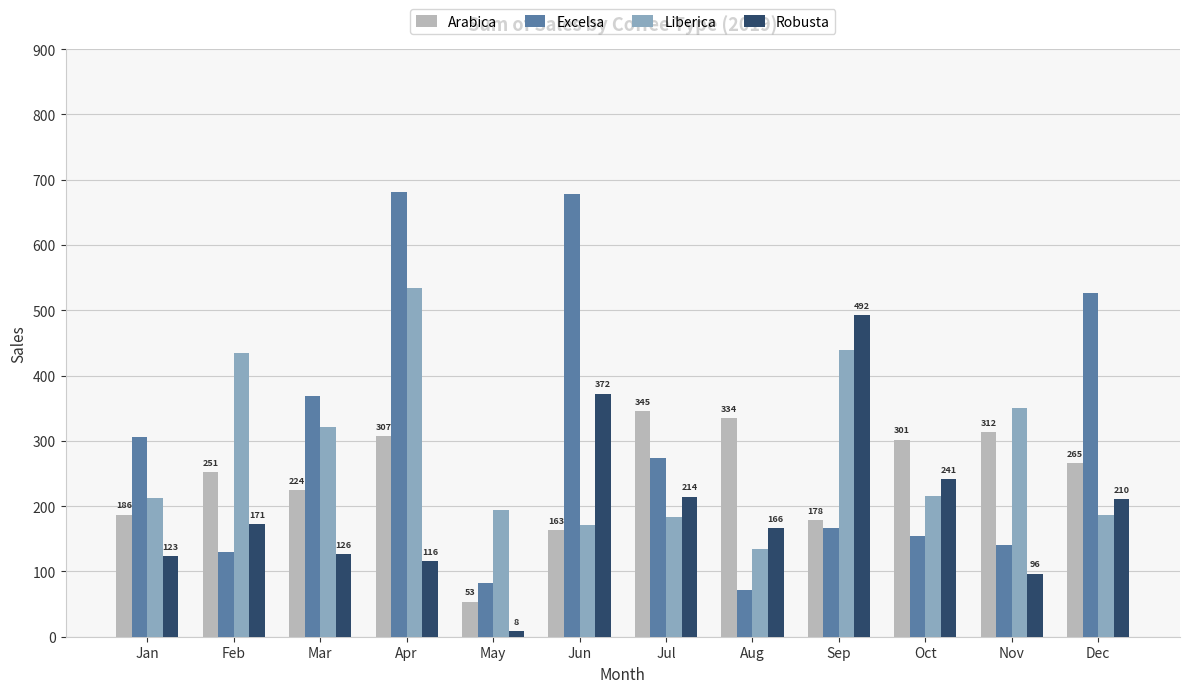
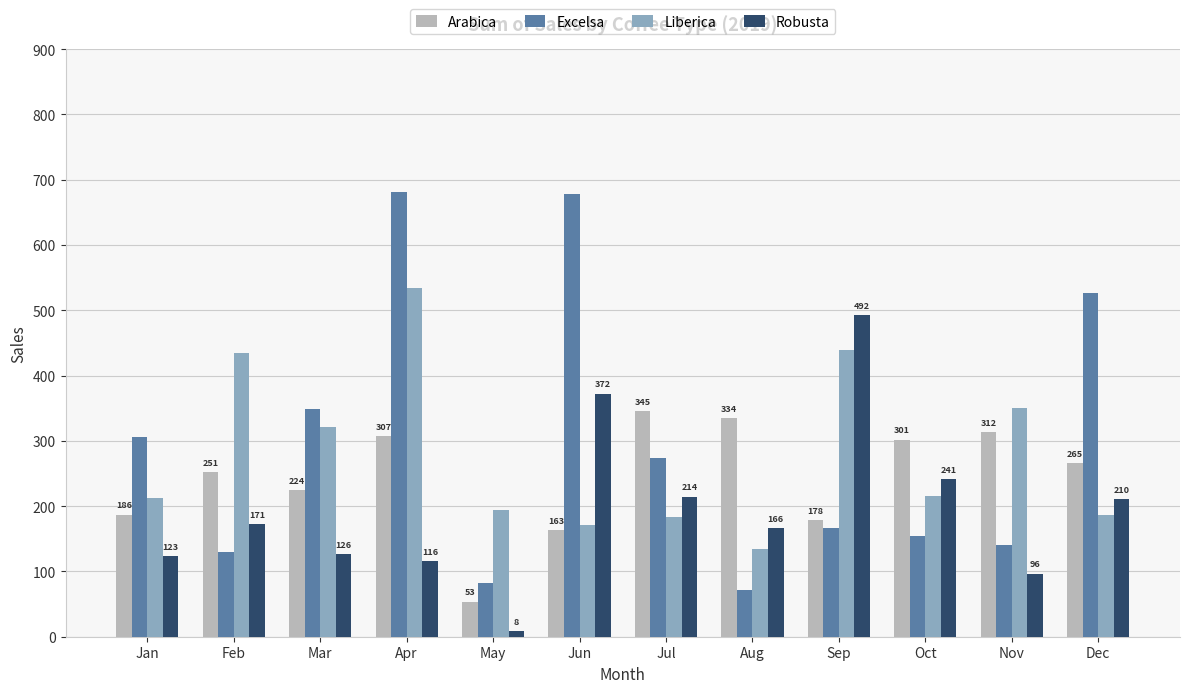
  {
    "Excelsa": {
      "Jan": 310,
      "Feb": 130,
-     "Mar": 370,
+     "Mar": 350,
      "Apr": 680,
      "May": 80,
      "Jun": 680,
      "Jul": 270,
      "Aug": 70,
      "Sep": 170,
      "Oct": 150,
      "Nov": 140,
      "Dec": 530
    },
    "Robusta": {
      "Jan": 123,
      "Mar": 126,
      "Apr": 116,
      "May": 8,
      "Jun": 372,
      "Jul": 214,
      "Aug": 166,
      "Oct": 241,
      "Nov": 96
    }
  }
